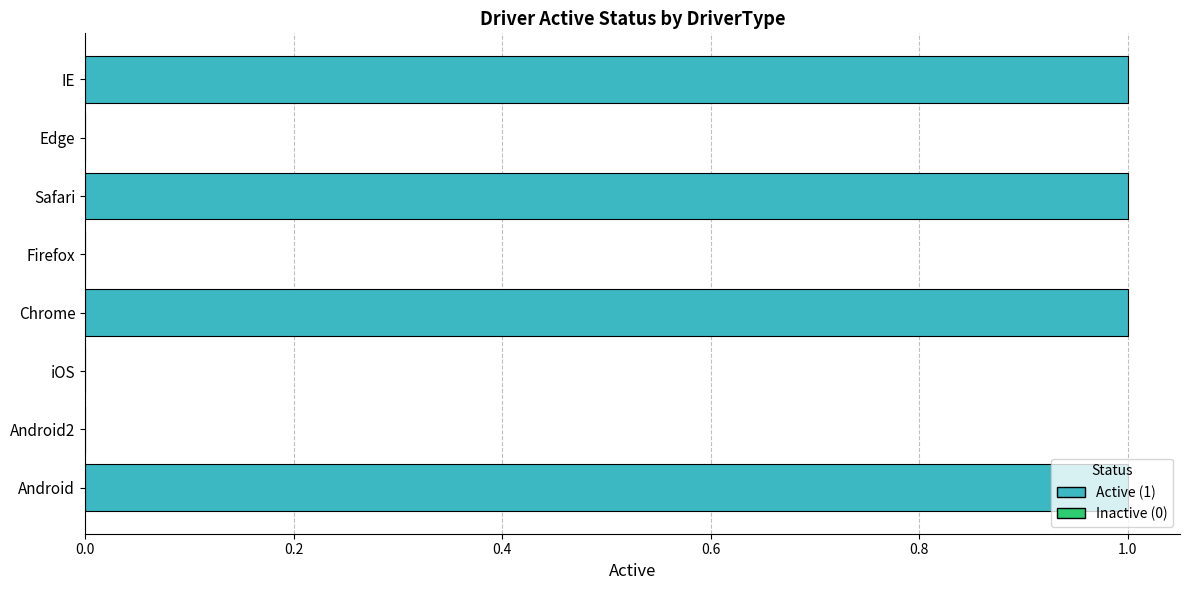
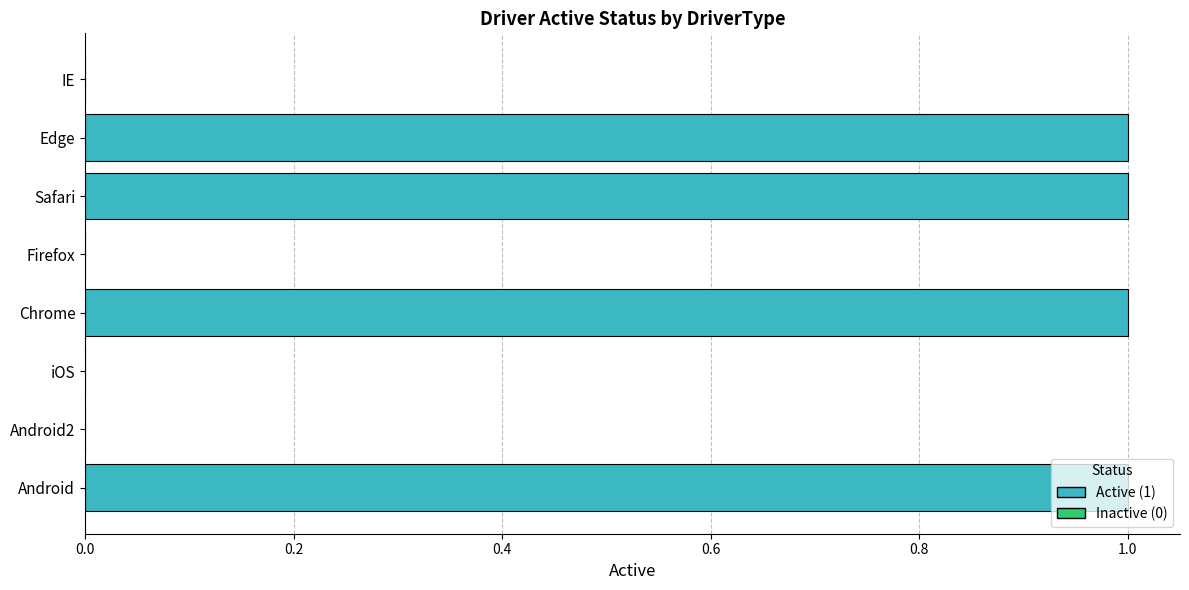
  {
-   "IE": 1,
-   "Edge": 0,
+   "IE": 0,
+   "Edge": 1,
    "Safari": 1,
    "Firefox": 0,
    "Chrome": 1,
    "iOS": 0,
    "Android2": 0
  }
